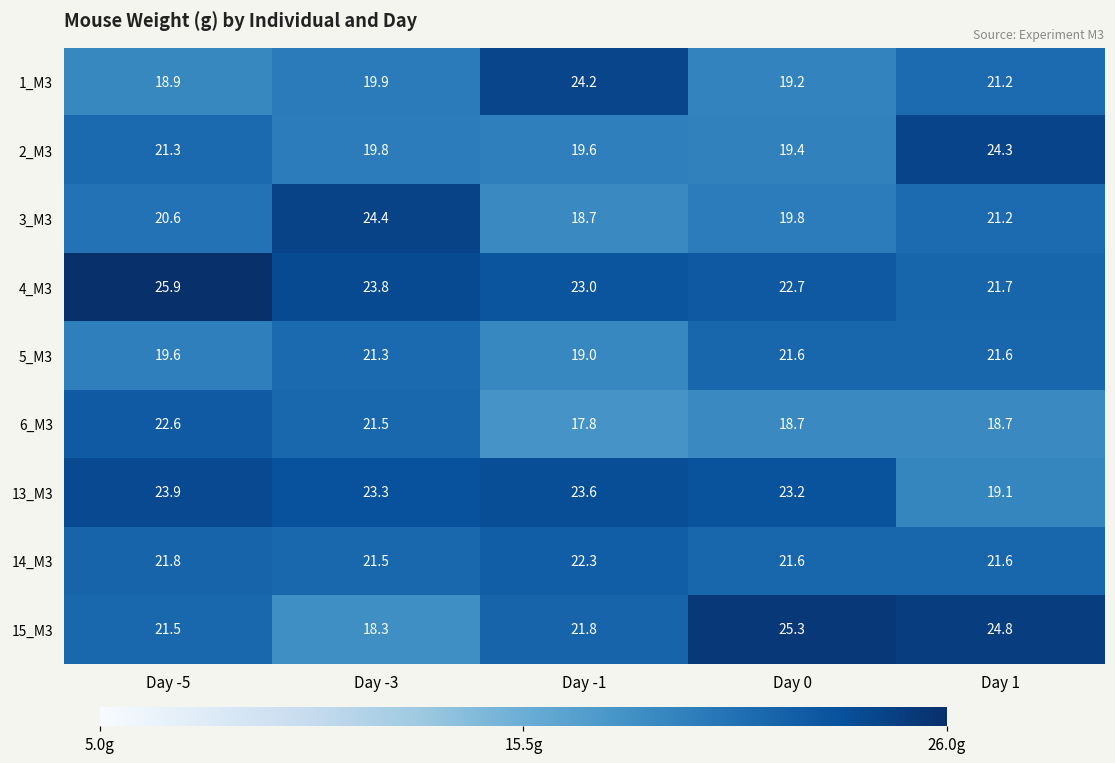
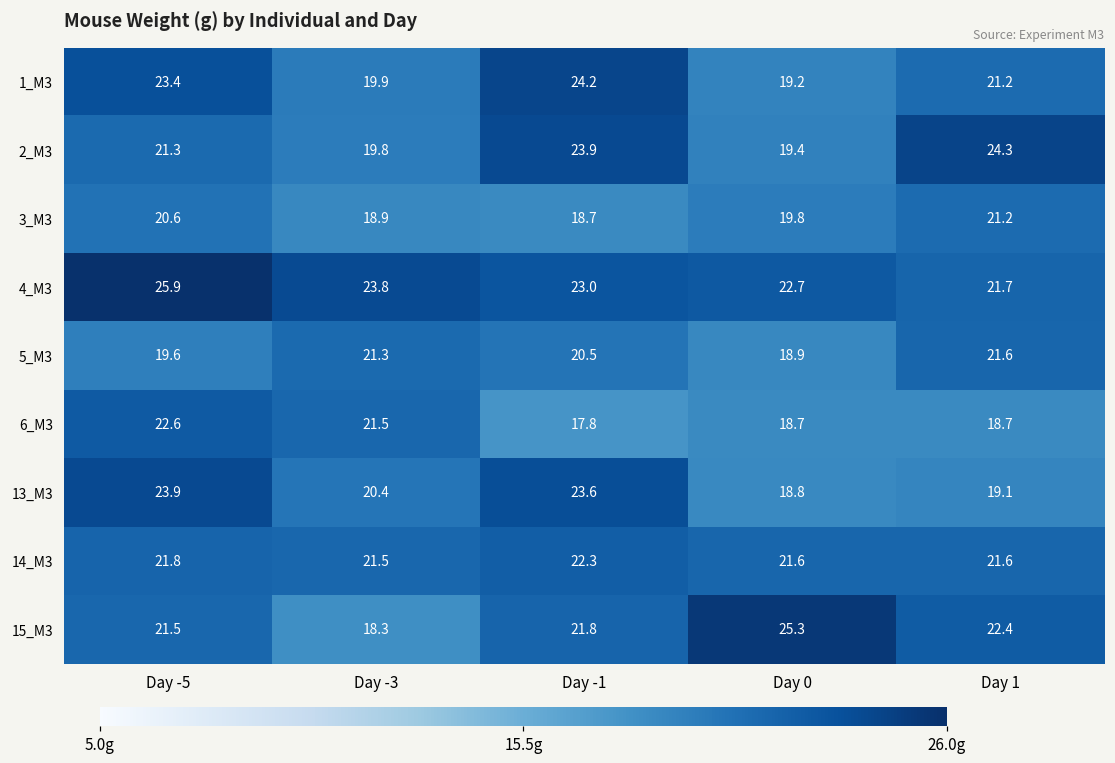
  {
    "1_M3": {
-     "Day -5": 18.9,
+     "Day -5": 23.4,
      "Day -3": 19.9,
      "Day -1": 24.2,
      "Day 0": 19.2,
      "Day 1": 21.2
    },
    "2_M3": {
      "Day -5": 21.3,
      "Day -3": 19.8,
-     "Day -1": 19.6,
+     "Day -1": 23.9,
      "Day 0": 19.4,
      "Day 1": 24.3
    },
    "3_M3": {
      "Day -5": 20.6,
-     "Day -3": 24.4,
+     "Day -3": 18.9,
      "Day -1": 18.7,
      "Day 0": 19.8,
      "Day 1": 21.2
    },
    "4_M3": {
      "Day -5": 25.9,
      "Day -3": 23.8,
      "Day -1": 23.0,
      "Day 0": 22.7,
      "Day 1": 21.7
    },
    "5_M3": {
      "Day -5": 19.6,
      "Day -3": 21.3,
-     "Day -1": 19.0,
-     "Day 0": 21.6,
+     "Day -1": 20.5,
+     "Day 0": 18.9,
      "Day 1": 21.6
    },
    "6_M3": {
      "Day -5": 22.6,
      "Day -3": 21.5,
      "Day -1": 17.8,
      "Day 0": 18.7,
      "Day 1": 18.7
    },
    "13_M3": {
      "Day -5": 23.9,
-     "Day -3": 23.3,
+     "Day -3": 20.4,
      "Day -1": 23.6,
-     "Day 0": 23.2,
+     "Day 0": 18.8,
      "Day 1": 19.1
    },
    "14_M3": {
      "Day -5": 21.8,
      "Day -3": 21.5,
      "Day -1": 22.3,
      "Day 0": 21.6,
      "Day 1": 21.6
    },
    "15_M3": {
      "Day -5": 21.5,
      "Day -3": 18.3,
      "Day -1": 21.8,
      "Day 0": 25.3,
-     "Day 1": 24.8
+     "Day 1": 22.4
    }
  }
